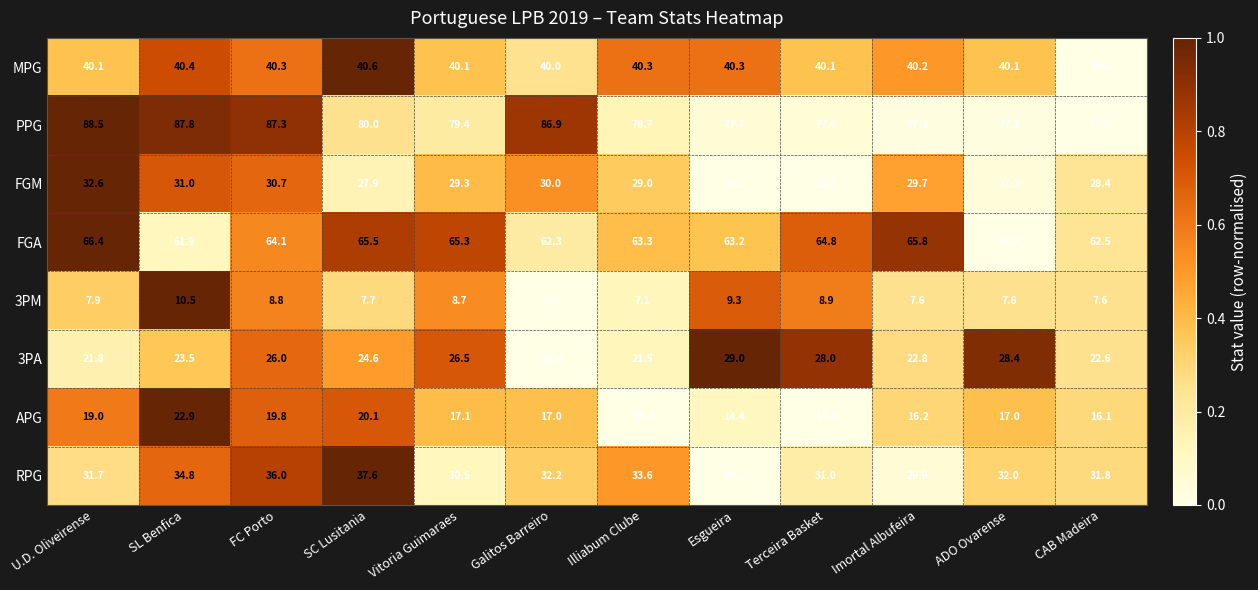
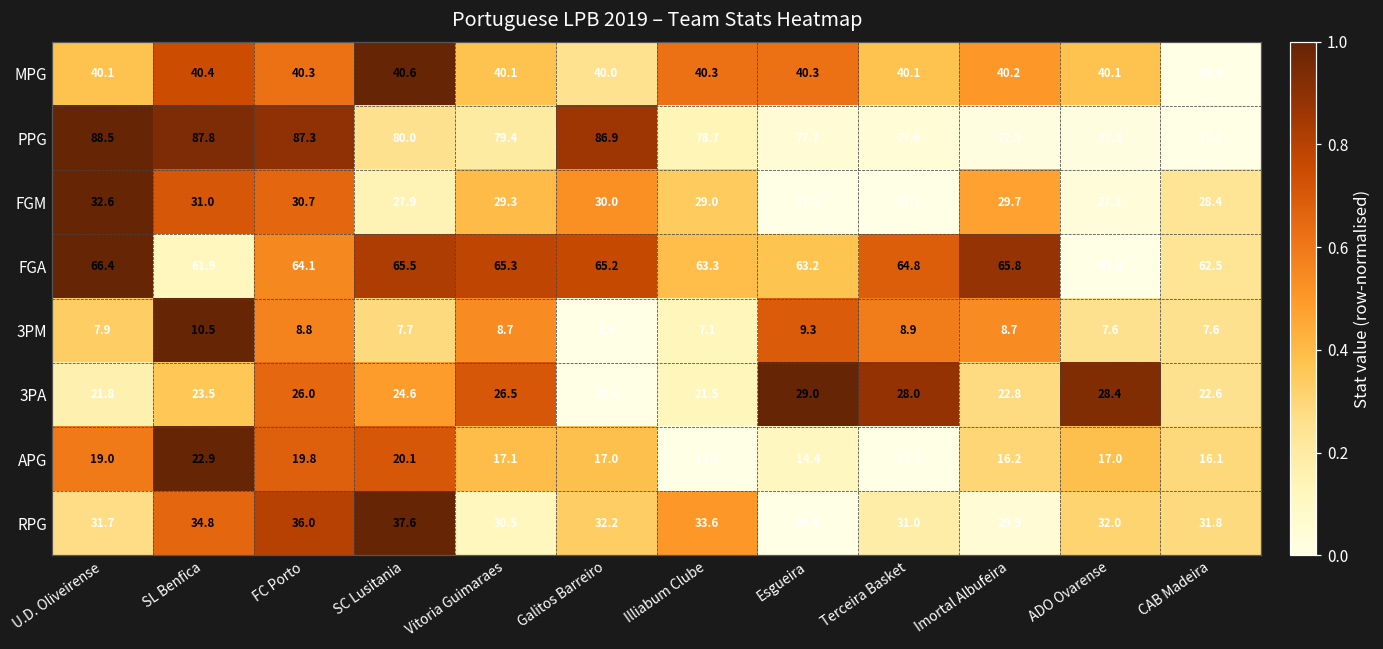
  {
    "MPG": {
      "U.D. Oliveirense": 40.1,
      "SL Benfica": 40.4,
      "FC Porto": 40.3,
      "SC Lusitania": 40.6,
      "Vitoria Guimaraes": 40.1,
      "Galitos Barreiro": 40.0,
      "Illiabum Clube": 40.3,
      "Esgueira": 40.3,
      "Terceira Basket": 40.1,
      "Imortal Albufeira": 40.2,
      "ADO Ovarense": 40.1
    },
    "PPG": {
      "U.D. Oliveirense": 88.5,
      "SL Benfica": 87.8,
      "FC Porto": 87.3,
      "SC Lusitania": 80.0,
      "Vitoria Guimaraes": 79.4,
      "Galitos Barreiro": 86.9,
      "Illiabum Clube": 78.7
    },
    "FGM": {
      "U.D. Oliveirense": 32.6,
      "SL Benfica": 31.0,
      "FC Porto": 30.7,
      "SC Lusitania": 27.9,
      "Vitoria Guimaraes": 29.3,
      "Galitos Barreiro": 30.0,
      "Illiabum Clube": 29.0,
      "Imortal Albufeira": 29.7,
      "CAB Madeira": 28.4
    },
    "FGA": {
      "U.D. Oliveirense": 66.4,
      "SL Benfica": 61.9,
      "FC Porto": 64.1,
      "SC Lusitania": 65.5,
      "Vitoria Guimaraes": 65.3,
-     "Galitos Barreiro": 62.3,
+     "Galitos Barreiro": 65.2,
      "Illiabum Clube": 63.3,
      "Esgueira": 63.2,
      "Terceira Basket": 64.8,
      "Imortal Albufeira": 65.8,
      "CAB Madeira": 62.5
    },
    "3PM": {
      "U.D. Oliveirense": 7.9,
      "SL Benfica": 10.5,
      "FC Porto": 8.8,
      "SC Lusitania": 7.7,
      "Vitoria Guimaraes": 8.7,
      "Illiabum Clube": 7.1,
      "Esgueira": 9.3,
      "Terceira Basket": 8.9,
-     "Imortal Albufeira": 7.6,
+     "Imortal Albufeira": 8.7,
      "ADO Ovarense": 7.6,
      "CAB Madeira": 7.6
    },
    "3PA": {
      "U.D. Oliveirense": 21.8,
      "SL Benfica": 23.5,
      "FC Porto": 26.0,
      "SC Lusitania": 24.6,
      "Vitoria Guimaraes": 26.5,
      "Illiabum Clube": 21.5,
      "Esgueira": 29.0,
      "Terceira Basket": 28.0,
      "Imortal Albufeira": 22.8,
      "ADO Ovarense": 28.4,
      "CAB Madeira": 22.6
    },
    "APG": {
      "U.D. Oliveirense": 19.0,
      "SL Benfica": 22.9,
      "FC Porto": 19.8,
      "SC Lusitania": 20.1,
      "Vitoria Guimaraes": 17.1,
      "Galitos Barreiro": 17.0,
      "Esgueira": 14.4,
      "Imortal Albufeira": 16.2,
      "ADO Ovarense": 17.0,
      "CAB Madeira": 16.1
    },
    "RPG": {
      "U.D. Oliveirense": 31.7,
      "SL Benfica": 34.8,
      "FC Porto": 36.0,
      "SC Lusitania": 37.6,
      "Vitoria Guimaraes": 30.5,
      "Galitos Barreiro": 32.2,
      "Illiabum Clube": 33.6,
      "Terceira Basket": 31.0,
      "ADO Ovarense": 32.0,
      "CAB Madeira": 31.8
    }
  }
